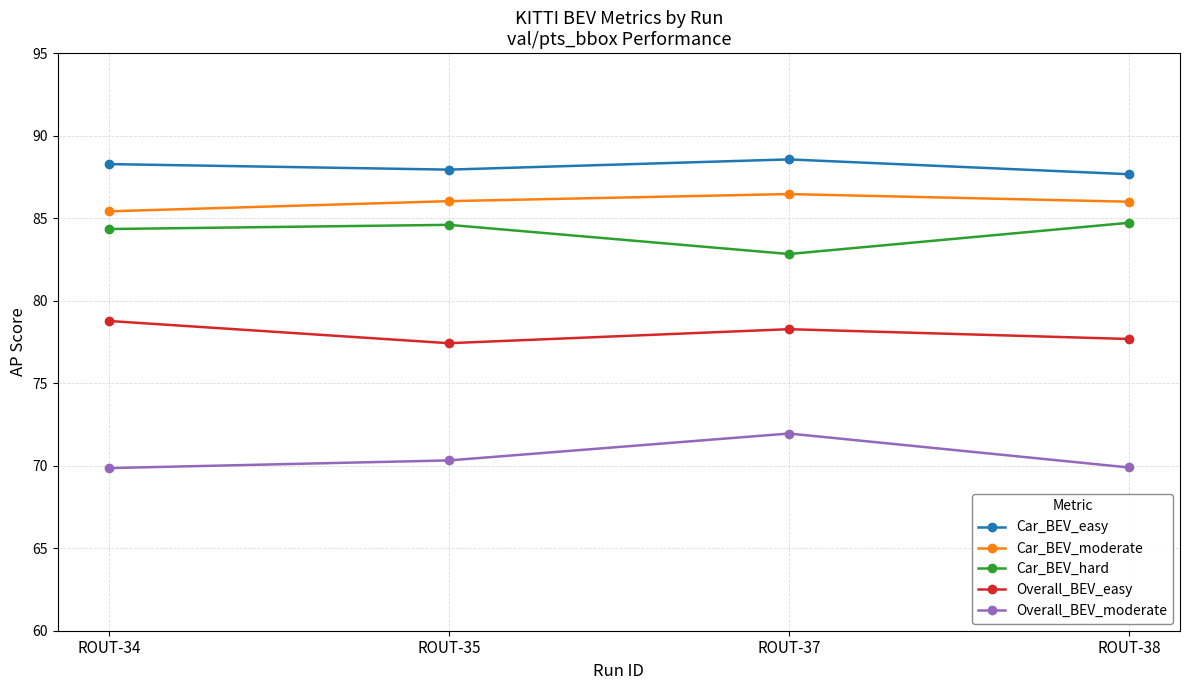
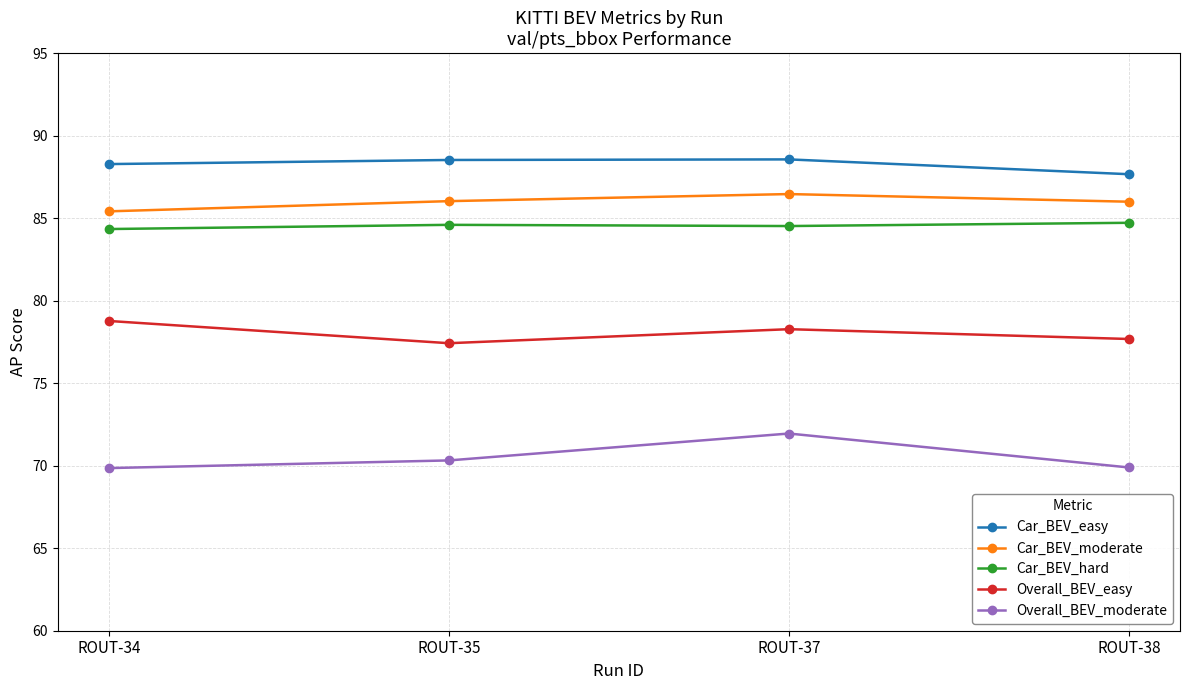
  {
    "Car_BEV_easy": {
      "ROUT-34": 88.3,
-     "ROUT-35": 87.9,
+     "ROUT-35": 88.5,
      "ROUT-37": 88.6,
      "ROUT-38": 87.7
    },
    "Car_BEV_moderate": {
      "ROUT-34": 85.4,
      "ROUT-35": 86.0,
      "ROUT-37": 86.5,
      "ROUT-38": 86.0
    },
    "Car_BEV_hard": {
      "ROUT-34": 84.3,
      "ROUT-35": 84.6,
-     "ROUT-37": 82.8,
+     "ROUT-37": 84.5,
      "ROUT-38": 84.7
    },
    "Overall_BEV_easy": {
      "ROUT-34": 78.8,
      "ROUT-35": 77.4,
      "ROUT-37": 78.3,
      "ROUT-38": 77.7
    },
    "Overall_BEV_moderate": {
      "ROUT-34": 69.9,
      "ROUT-35": 70.3,
      "ROUT-37": 71.9,
      "ROUT-38": 69.9
    }
  }
